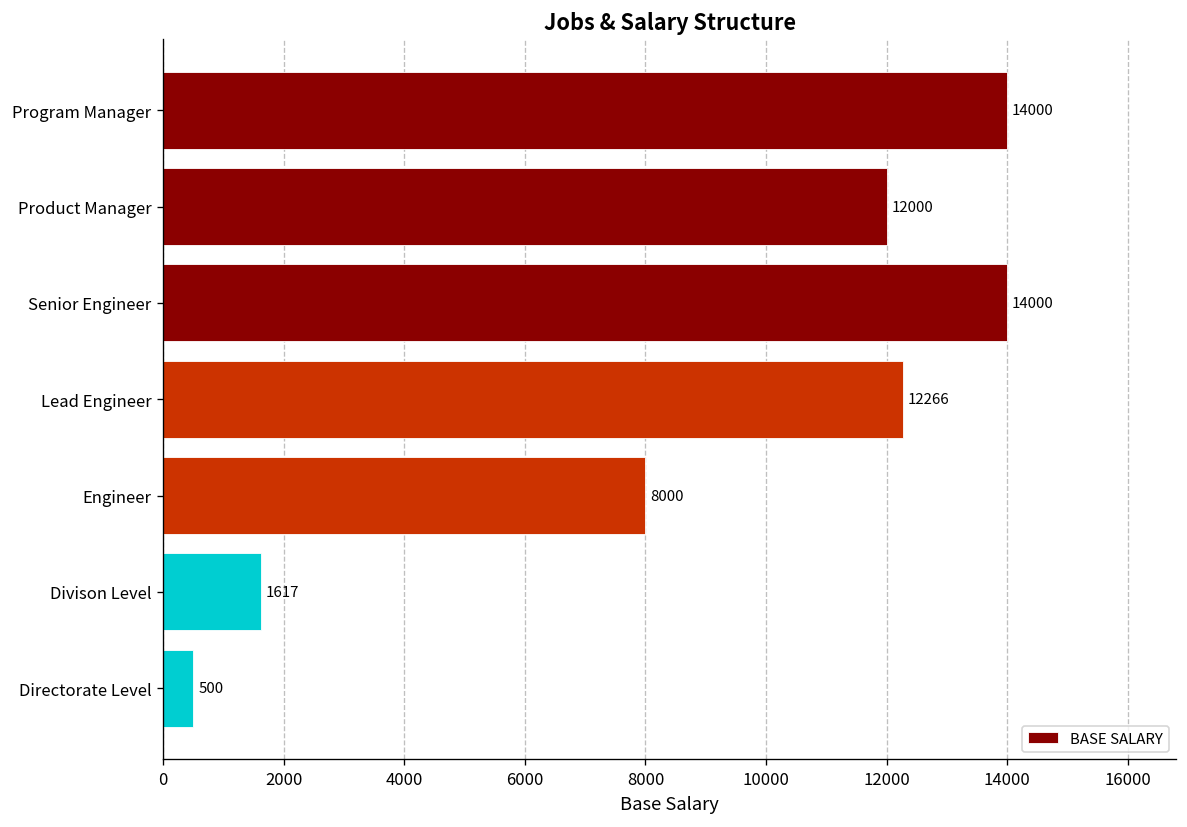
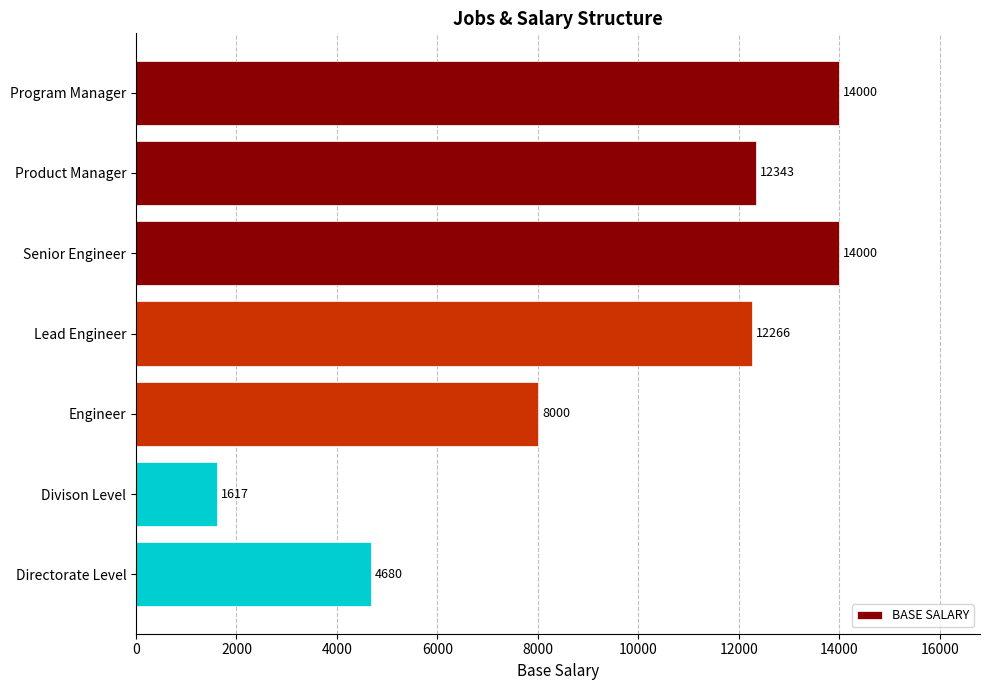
  {
    "Program Manager": 14000,
-   "Product Manager": 12000,
+   "Product Manager": 12343,
    "Senior Engineer": 14000,
    "Lead Engineer": 12266,
    "Engineer": 8000,
    "Divison Level": 1617,
-   "Directorate Level": 500
+   "Directorate Level": 4680
  }
